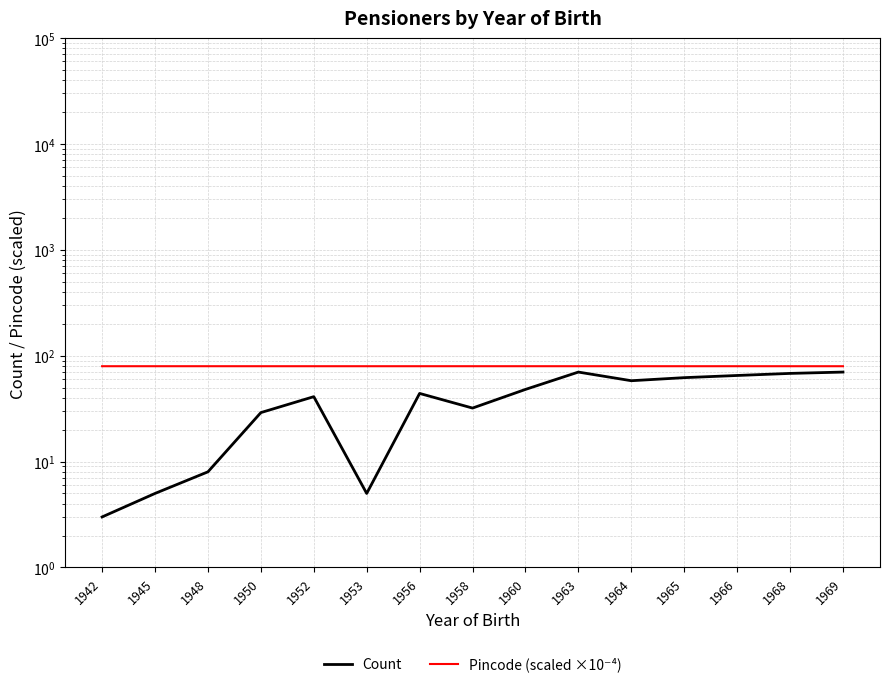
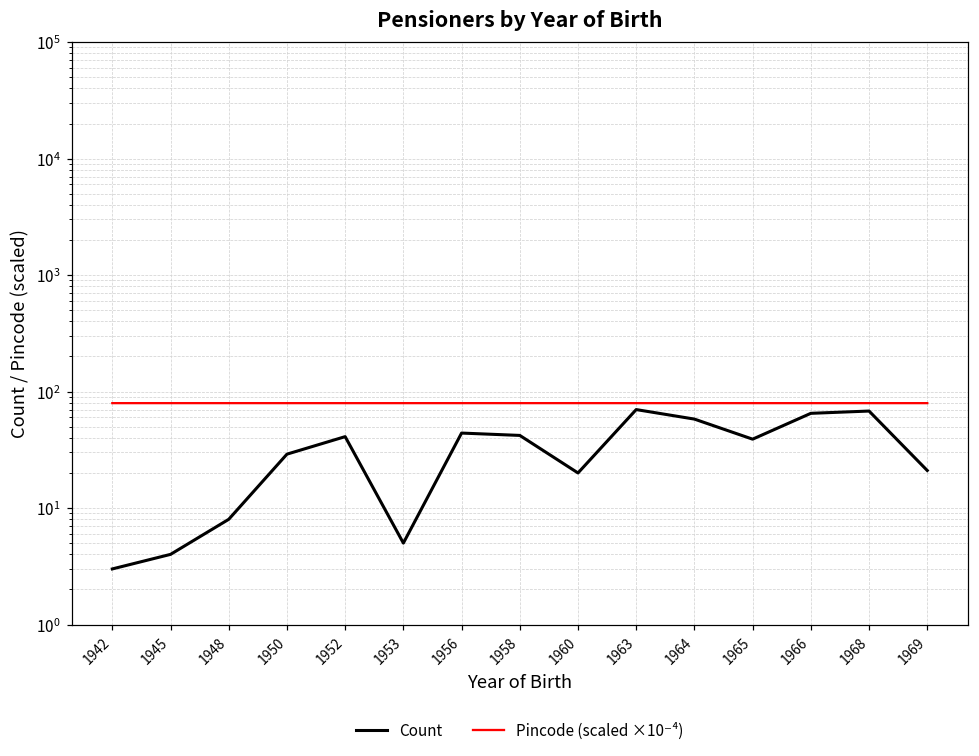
  {
    "Count": {
      "1942": 3,
-     "1945": 5,
+     "1945": 4,
      "1948": 8,
      "1950": 29,
      "1952": 41,
      "1953": 5,
      "1956": 44,
-     "1958": 32,
-     "1960": 50,
+     "1958": 42,
+     "1960": 20,
      "1963": 70,
      "1964": 60,
-     "1965": 60,
+     "1965": 39,
      "1966": 70,
      "1968": 70,
-     "1969": 70
+     "1969": 21
    },
    "Pincode (scaled ×10⁻⁴)": {
      "1942": 80,
      "1945": 80,
      "1948": 80,
      "1950": 80,
      "1952": 80,
      "1953": 80,
      "1956": 80,
      "1958": 80,
      "1960": 80,
      "1963": 80,
      "1964": 80,
      "1965": 80,
      "1966": 80,
      "1968": 80,
      "1969": 80
    }
  }
